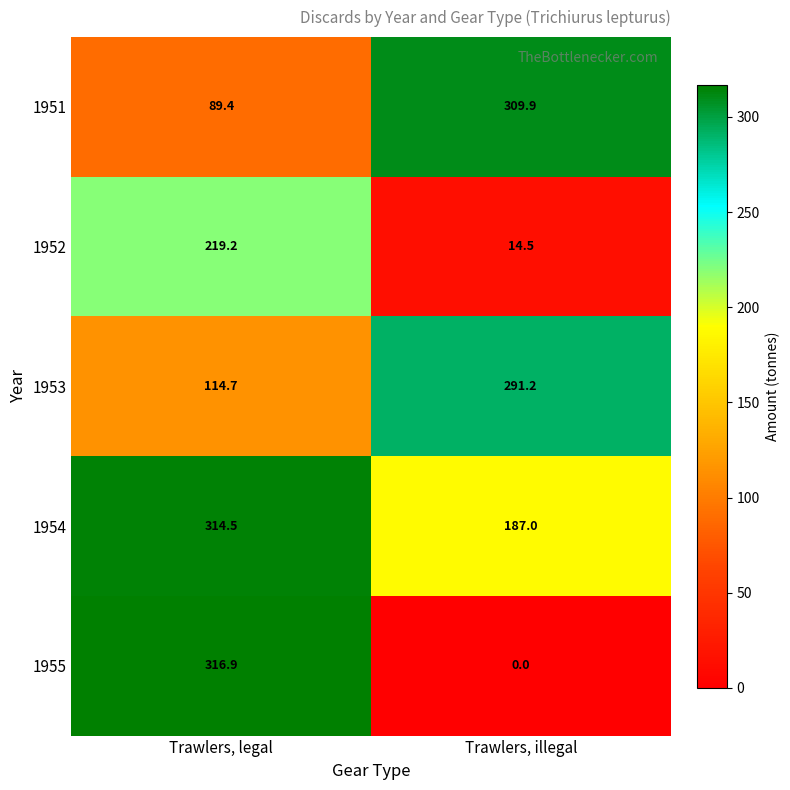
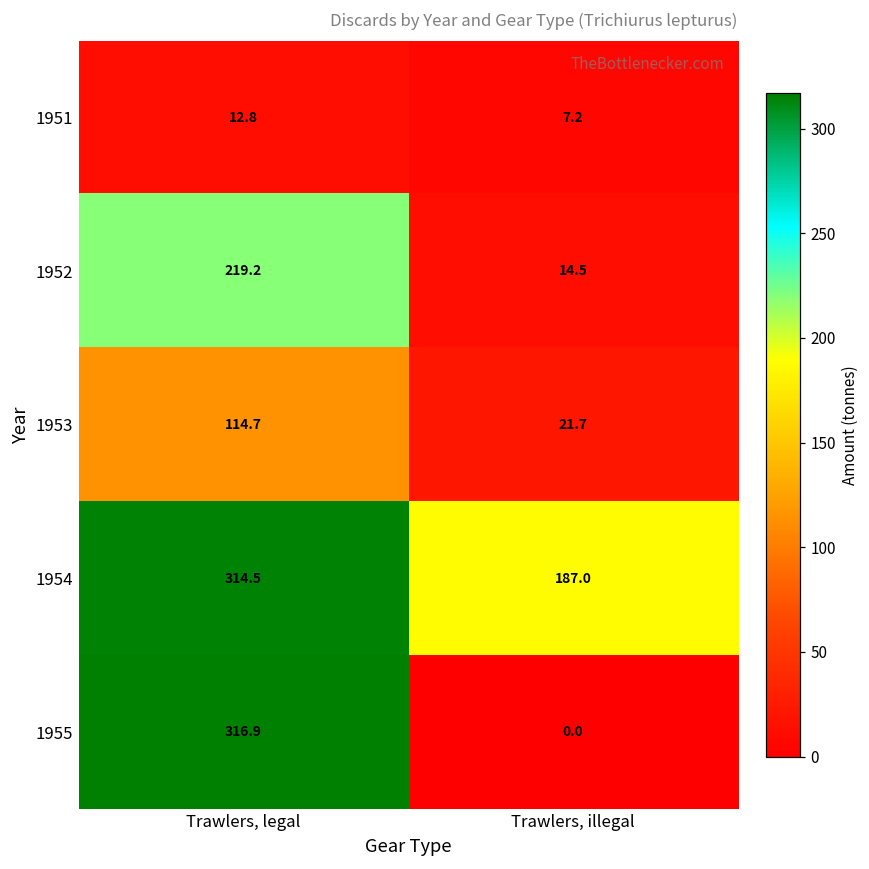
  {
    "1951": {
-     "Trawlers, legal": 89.4,
-     "Trawlers, illegal": 309.9
+     "Trawlers, legal": 12.8,
+     "Trawlers, illegal": 7.2
    },
    "1952": {
      "Trawlers, legal": 219.2,
      "Trawlers, illegal": 14.5
    },
    "1953": {
      "Trawlers, legal": 114.7,
-     "Trawlers, illegal": 291.2
+     "Trawlers, illegal": 21.7
    },
    "1954": {
      "Trawlers, legal": 314.5,
      "Trawlers, illegal": 187.0
    },
    "1955": {
      "Trawlers, legal": 316.9,
      "Trawlers, illegal": 0.0
    }
  }
